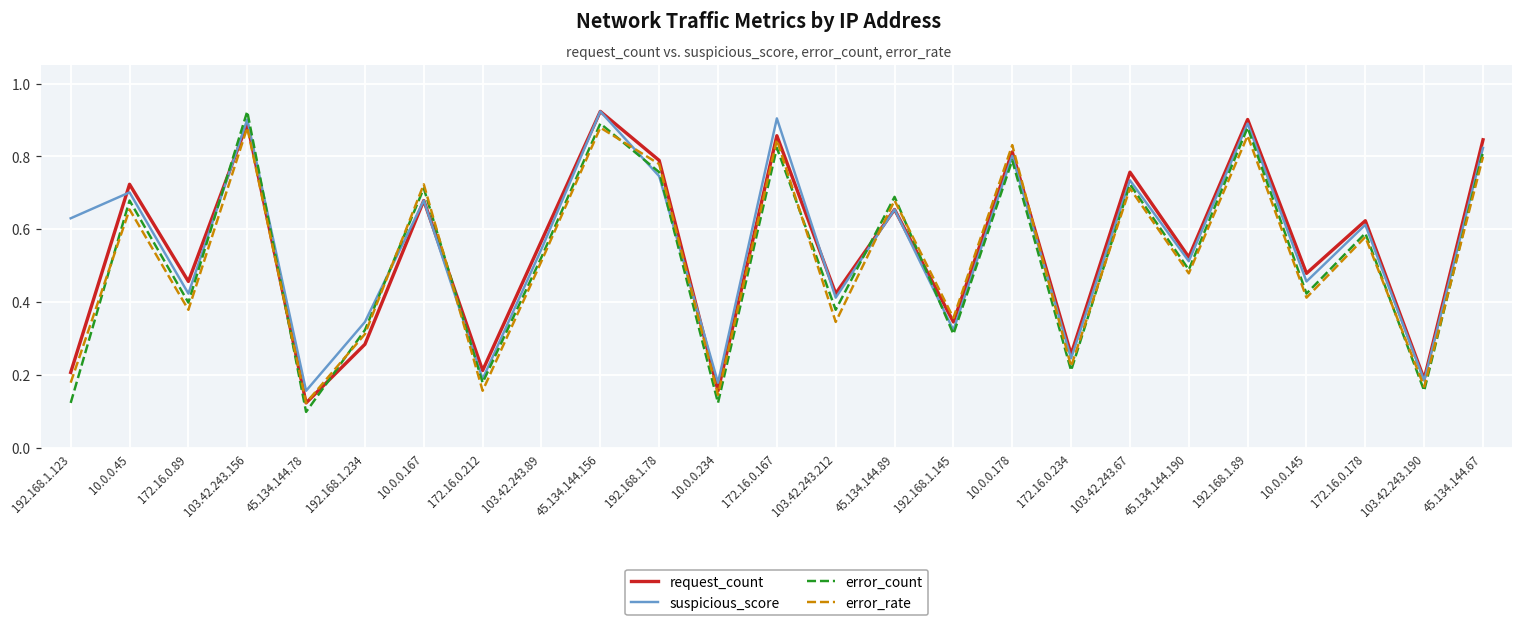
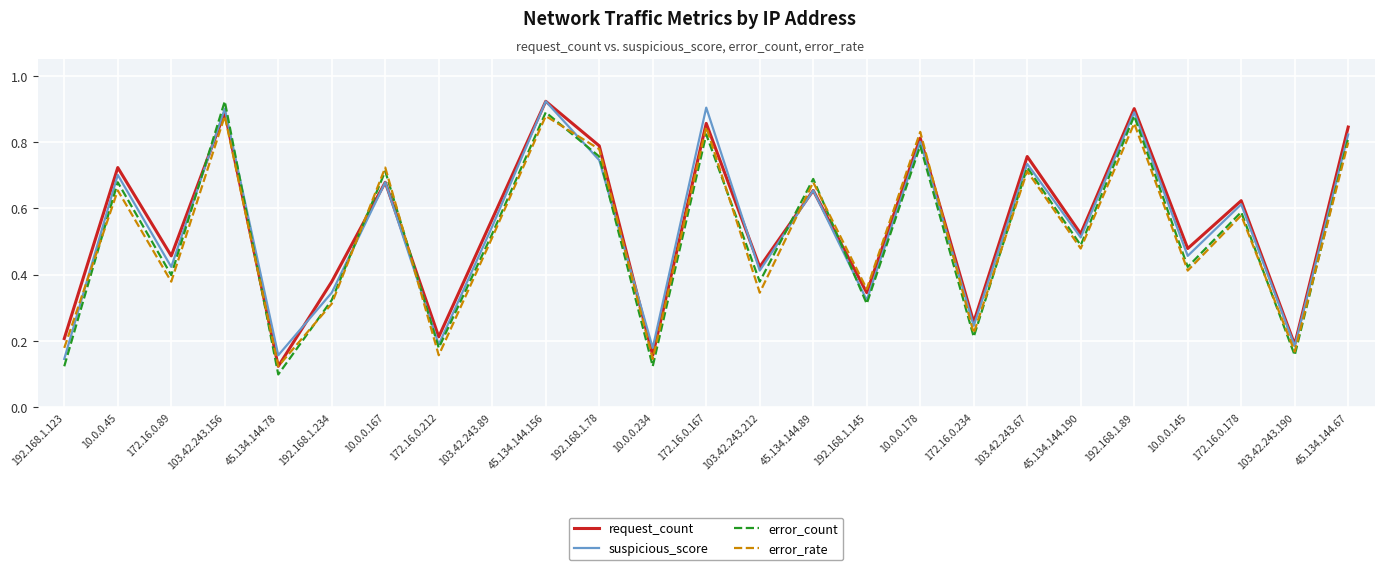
  {
    "request_count": {
      "192.168.1.123": 0.21,
      "10.0.0.45": 0.72,
      "172.16.0.89": 0.46,
      "103.42.243.156": 0.89,
-     "192.168.1.234": 0.28,
+     "192.168.1.234": 0.38,
      "172.16.0.212": 0.21,
      "103.42.243.89": 0.57,
      "192.168.1.78": 0.79,
      "10.0.0.234": 0.16,
      "172.16.0.167": 0.86,
      "103.42.243.212": 0.42,
      "192.168.1.145": 0.35,
      "10.0.0.178": 0.81,
      "172.16.0.234": 0.26,
      "103.42.243.67": 0.76,
      "45.134.144.190": 0.52,
      "192.168.1.89": 0.90,
      "10.0.0.145": 0.48,
      "172.16.0.178": 0.62,
      "45.134.144.67": 0.85
    },
    "suspicious_score": {
-     "192.168.1.123": 0.63,
+     "192.168.1.123": 0.15,
      "10.0.0.45": 0.70,
      "172.16.0.89": 0.42,
      "103.42.243.156": 0.90,
      "45.134.144.78": 0.16,
      "192.168.1.234": 0.35,
      "172.16.0.212": 0.19,
      "103.42.243.89": 0.55,
      "192.168.1.78": 0.75,
      "10.0.0.234": 0.18,
      "172.16.0.167": 0.90,
      "103.42.243.212": 0.41,
      "192.168.1.145": 0.32,
      "10.0.0.178": 0.80,
      "172.16.0.234": 0.25,
      "103.42.243.67": 0.73,
      "45.134.144.190": 0.51,
      "192.168.1.89": 0.89,
      "10.0.0.145": 0.46,
      "172.16.0.178": 0.61,
      "45.134.144.67": 0.82
    },
    "error_count": {
      "192.168.1.123": 0.12,
      "10.0.0.45": 0.68,
      "172.16.0.89": 0.40,
      "103.42.243.156": 0.92,
      "45.134.144.78": 0.10,
      "192.168.1.234": 0.32,
      "10.0.0.167": 0.71,
      "172.16.0.212": 0.18,
      "103.42.243.89": 0.52,
      "45.134.144.156": 0.89,
      "192.168.1.78": 0.76,
      "10.0.0.234": 0.12,
      "172.16.0.167": 0.82,
      "103.42.243.212": 0.38,
      "45.134.144.89": 0.69,
      "192.168.1.145": 0.31,
      "10.0.0.178": 0.79,
      "172.16.0.234": 0.21,
      "103.42.243.67": 0.72,
      "45.134.144.190": 0.49,
      "192.168.1.89": 0.88,
      "10.0.0.145": 0.42,
      "172.16.0.178": 0.59,
      "103.42.243.190": 0.16,
      "45.134.144.67": 0.81
    },
    "error_rate": {
      "192.168.1.123": 0.18,
      "10.0.0.45": 0.65,
      "172.16.0.89": 0.38,
      "103.42.243.156": 0.88,
      "192.168.1.234": 0.31,
      "10.0.0.167": 0.72,
      "172.16.0.212": 0.16,
      "103.42.243.89": 0.51,
      "45.134.144.156": 0.88,
      "192.168.1.78": 0.78,
      "10.0.0.234": 0.15,
      "172.16.0.167": 0.85,
      "103.42.243.212": 0.35,
      "45.134.144.89": 0.68,
      "192.168.1.145": 0.36,
      "10.0.0.178": 0.83,
      "172.16.0.234": 0.22,
      "103.42.243.67": 0.71,
      "45.134.144.190": 0.48,
      "192.168.1.89": 0.86,
      "10.0.0.145": 0.41,
      "172.16.0.178": 0.58,
      "103.42.243.190": 0.17,
      "45.134.144.67": 0.80
    }
  }
